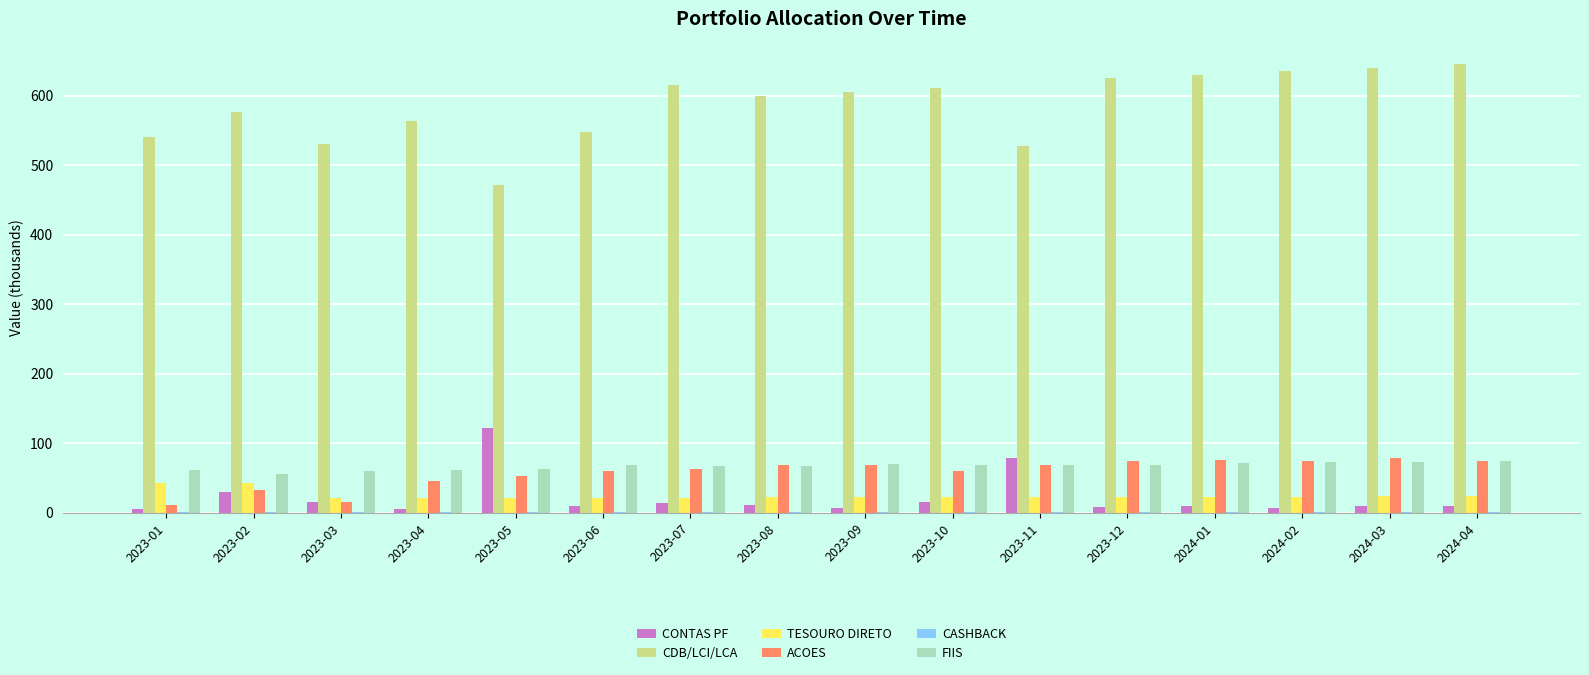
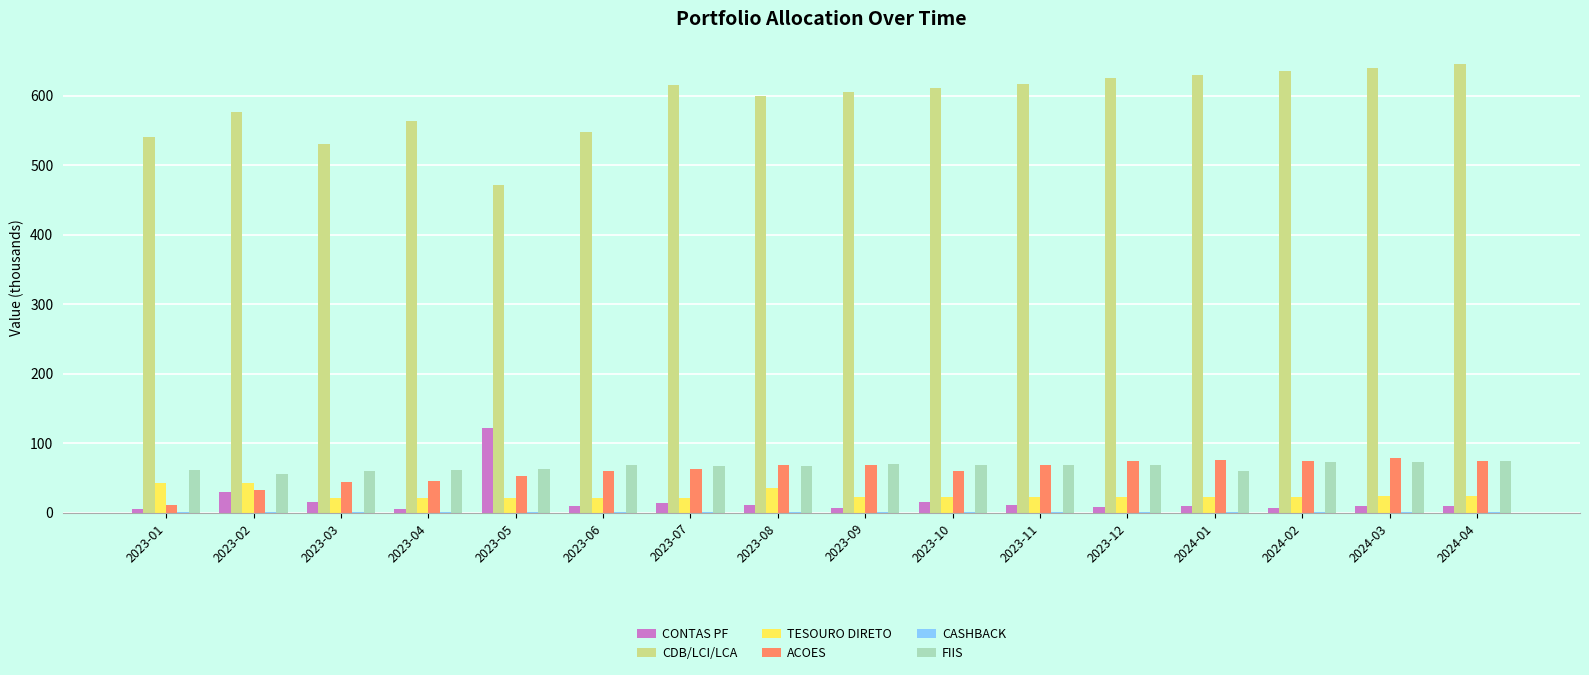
  {
    "CONTAS PF": {
      "2023-01": 10,
      "2023-02": 30,
      "2023-03": 20,
      "2023-04": 10,
      "2023-05": 120,
      "2023-06": 10,
      "2023-07": 10,
      "2023-08": 10,
      "2023-09": 10,
      "2023-10": 20,
-     "2023-11": 80,
+     "2023-11": 10,
      "2023-12": 10,
      "2024-01": 10,
      "2024-02": 10,
      "2024-03": 10,
      "2024-04": 10
    },
    "CDB/LCI/LCA": {
      "2023-01": 540,
      "2023-02": 580,
      "2023-03": 530,
      "2023-04": 560,
      "2023-05": 470,
      "2023-06": 550,
      "2023-07": 620,
      "2023-08": 600,
      "2023-09": 610,
      "2023-10": 610,
-     "2023-11": 530,
+     "2023-11": 620,
      "2023-12": 620,
      "2024-01": 630,
      "2024-02": 640,
      "2024-03": 640,
      "2024-04": 650
    },
    "TESOURO DIRETO": {
      "2023-01": 40,
      "2023-02": 40,
      "2023-03": 20,
      "2023-04": 20,
      "2023-05": 20,
      "2023-06": 20,
      "2023-07": 20,
-     "2023-08": 20,
+     "2023-08": 40,
      "2023-09": 20,
      "2023-10": 20,
      "2023-11": 20,
      "2023-12": 20,
      "2024-01": 20,
      "2024-02": 20,
      "2024-03": 20,
      "2024-04": 20
    },
    "ACOES": {
      "2023-01": 10,
      "2023-02": 30,
-     "2023-03": 10,
+     "2023-03": 40,
      "2023-04": 50,
      "2023-05": 50,
      "2023-06": 60,
      "2023-07": 60,
      "2023-08": 70,
      "2023-09": 70,
      "2023-10": 60,
      "2023-11": 70,
      "2023-12": 70,
      "2024-01": 80,
      "2024-02": 80,
      "2024-03": 80,
      "2024-04": 80
    },
    "FIIS": {
      "2023-01": 60,
      "2023-02": 60,
      "2023-03": 60,
      "2023-04": 60,
      "2023-05": 60,
      "2023-06": 70,
      "2023-07": 70,
      "2023-08": 70,
      "2023-09": 70,
      "2023-10": 70,
      "2023-11": 70,
      "2023-12": 70,
-     "2024-01": 70,
+     "2024-01": 60,
      "2024-02": 70,
      "2024-03": 70,
      "2024-04": 70
    }
  }
